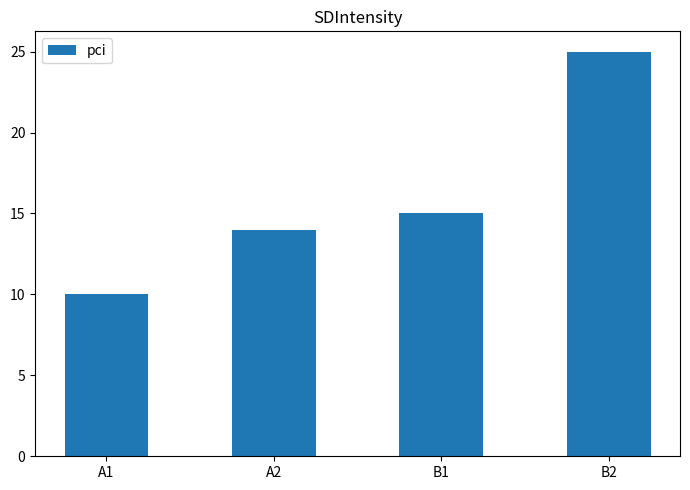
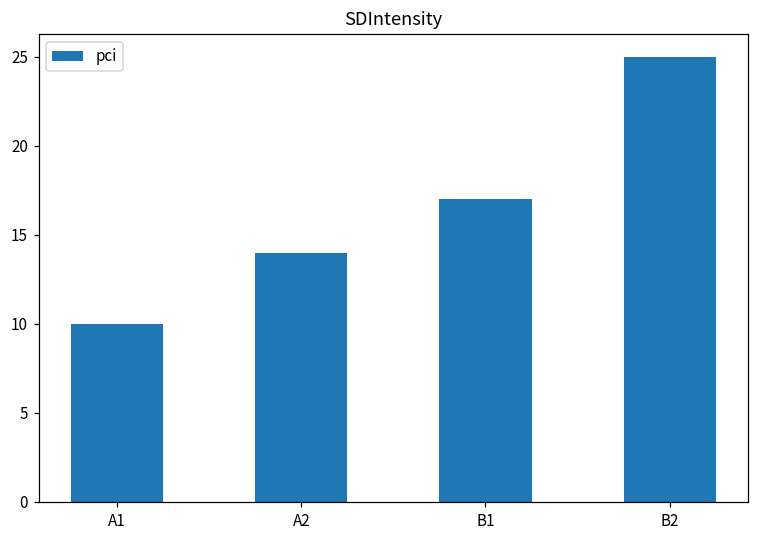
  {
    "A1": 10,
    "A2": 14,
-   "B1": 15,
+   "B1": 17,
    "B2": 25
  }
